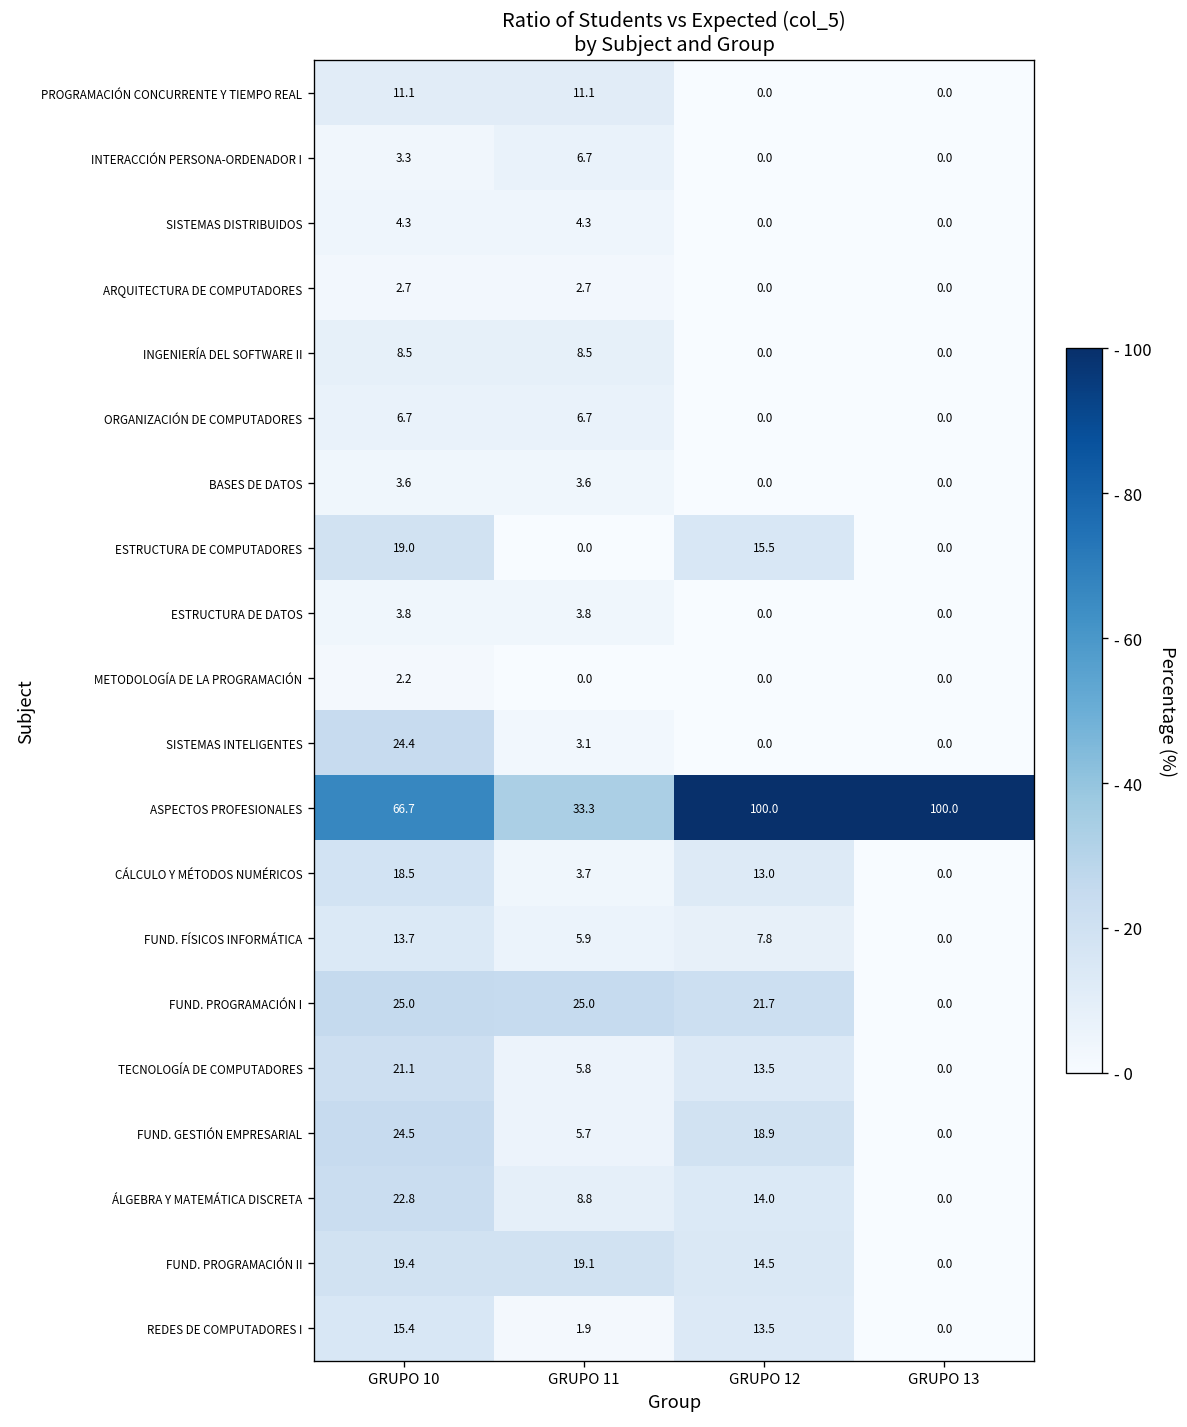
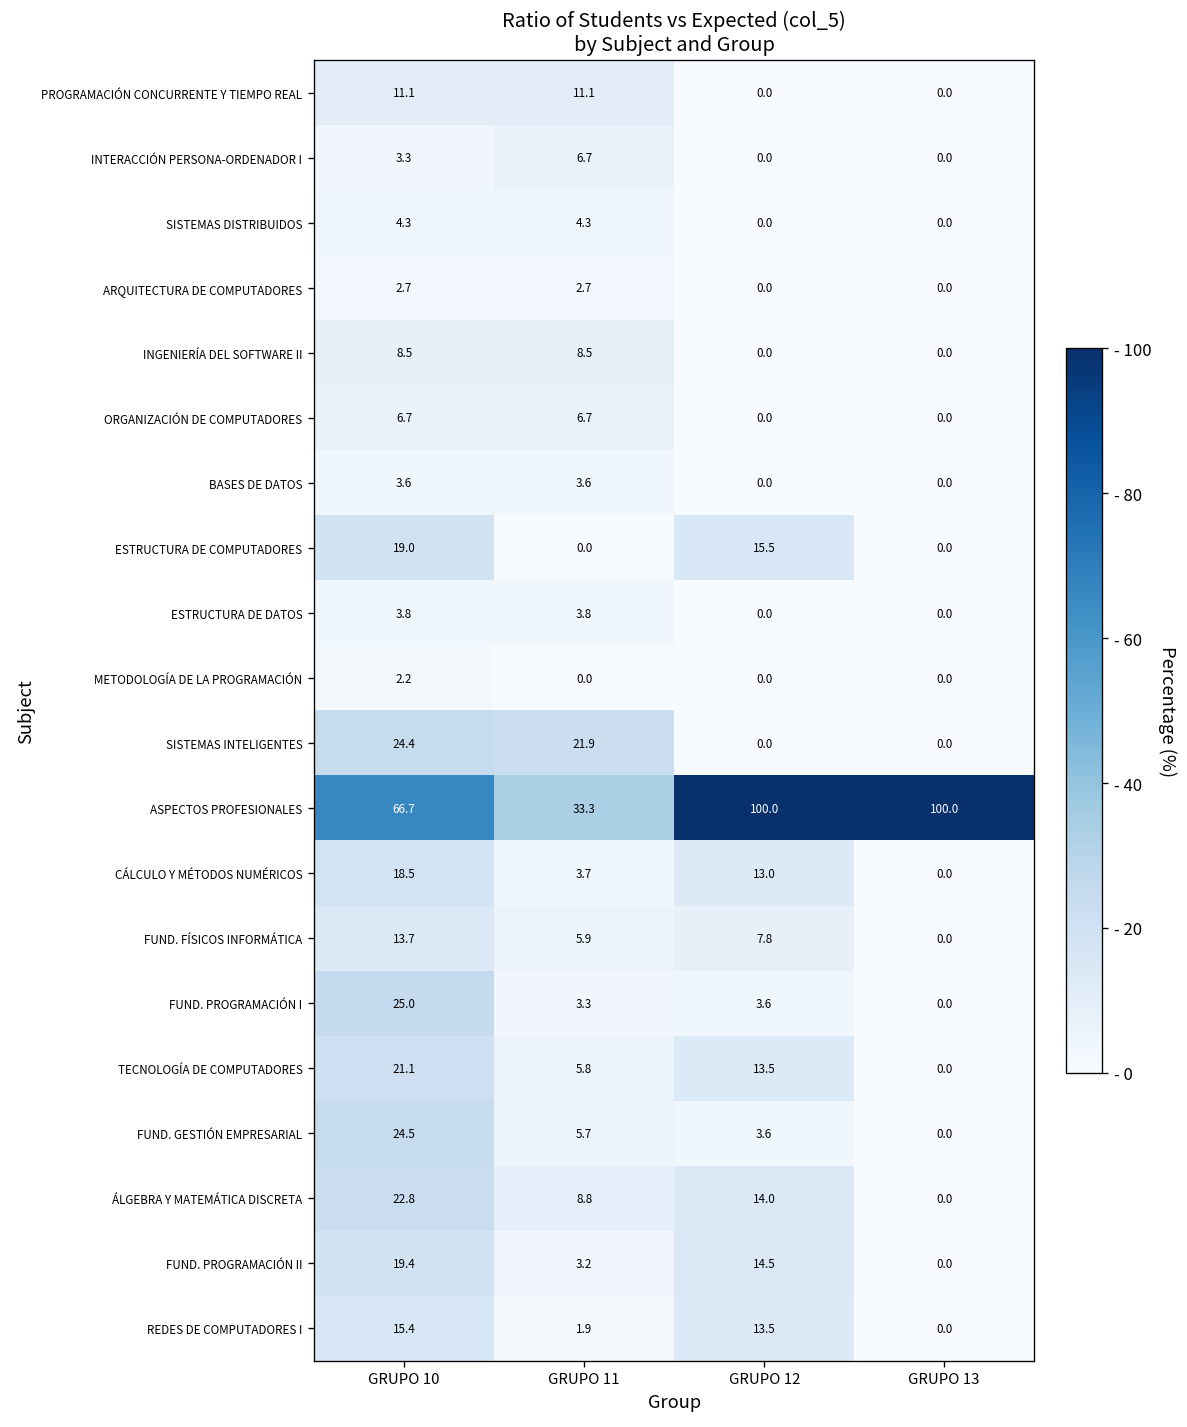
  {
    "PROGRAMACIÓN CONCURRENTE Y TIEMPO REAL": {
      "GRUPO 10": 11.1,
      "GRUPO 11": 11.1,
      "GRUPO 12": 0.0,
      "GRUPO 13": 0.0
    },
    "INTERACCIÓN PERSONA-ORDENADOR I": {
      "GRUPO 10": 3.3,
      "GRUPO 11": 6.7,
      "GRUPO 12": 0.0,
      "GRUPO 13": 0.0
    },
    "SISTEMAS DISTRIBUIDOS": {
      "GRUPO 10": 4.3,
      "GRUPO 11": 4.3,
      "GRUPO 12": 0.0,
      "GRUPO 13": 0.0
    },
    "ARQUITECTURA DE COMPUTADORES": {
      "GRUPO 10": 2.7,
      "GRUPO 11": 2.7,
      "GRUPO 12": 0.0,
      "GRUPO 13": 0.0
    },
    "INGENIERÍA DEL SOFTWARE II": {
      "GRUPO 10": 8.5,
      "GRUPO 11": 8.5,
      "GRUPO 12": 0.0,
      "GRUPO 13": 0.0
    },
    "ORGANIZACIÓN DE COMPUTADORES": {
      "GRUPO 10": 6.7,
      "GRUPO 11": 6.7,
      "GRUPO 12": 0.0,
      "GRUPO 13": 0.0
    },
    "BASES DE DATOS": {
      "GRUPO 10": 3.6,
      "GRUPO 11": 3.6,
      "GRUPO 12": 0.0,
      "GRUPO 13": 0.0
    },
    "ESTRUCTURA DE COMPUTADORES": {
      "GRUPO 10": 19.0,
      "GRUPO 11": 0.0,
      "GRUPO 12": 15.5,
      "GRUPO 13": 0.0
    },
    "ESTRUCTURA DE DATOS": {
      "GRUPO 10": 3.8,
      "GRUPO 11": 3.8,
      "GRUPO 12": 0.0,
      "GRUPO 13": 0.0
    },
    "METODOLOGÍA DE LA PROGRAMACIÓN": {
      "GRUPO 10": 2.2,
      "GRUPO 11": 0.0,
      "GRUPO 12": 0.0,
      "GRUPO 13": 0.0
    },
    "SISTEMAS INTELIGENTES": {
      "GRUPO 10": 24.4,
-     "GRUPO 11": 3.1,
+     "GRUPO 11": 21.9,
      "GRUPO 12": 0.0,
      "GRUPO 13": 0.0
    },
    "ASPECTOS PROFESIONALES": {
      "GRUPO 10": 66.7,
      "GRUPO 11": 33.3,
      "GRUPO 12": 100.0,
      "GRUPO 13": 100.0
    },
    "CÁLCULO Y MÉTODOS NUMÉRICOS": {
      "GRUPO 10": 18.5,
      "GRUPO 11": 3.7,
      "GRUPO 12": 13.0,
      "GRUPO 13": 0.0
    },
    "FUND. FÍSICOS INFORMÁTICA": {
      "GRUPO 10": 13.7,
      "GRUPO 11": 5.9,
      "GRUPO 12": 7.8,
      "GRUPO 13": 0.0
    },
    "FUND. PROGRAMACIÓN I": {
      "GRUPO 10": 25.0,
-     "GRUPO 11": 25.0,
-     "GRUPO 12": 21.7,
+     "GRUPO 11": 3.3,
+     "GRUPO 12": 3.6,
      "GRUPO 13": 0.0
    },
    "TECNOLOGÍA DE COMPUTADORES": {
      "GRUPO 10": 21.1,
      "GRUPO 11": 5.8,
      "GRUPO 12": 13.5,
      "GRUPO 13": 0.0
    },
    "FUND. GESTIÓN EMPRESARIAL": {
      "GRUPO 10": 24.5,
      "GRUPO 11": 5.7,
-     "GRUPO 12": 18.9,
+     "GRUPO 12": 3.6,
      "GRUPO 13": 0.0
    },
    "ÁLGEBRA Y MATEMÁTICA DISCRETA": {
      "GRUPO 10": 22.8,
      "GRUPO 11": 8.8,
      "GRUPO 12": 14.0,
      "GRUPO 13": 0.0
    },
    "FUND. PROGRAMACIÓN II": {
      "GRUPO 10": 19.4,
-     "GRUPO 11": 19.1,
+     "GRUPO 11": 3.2,
      "GRUPO 12": 14.5,
      "GRUPO 13": 0.0
    },
    "REDES DE COMPUTADORES I": {
      "GRUPO 10": 15.4,
      "GRUPO 11": 1.9,
      "GRUPO 12": 13.5,
      "GRUPO 13": 0.0
    }
  }
